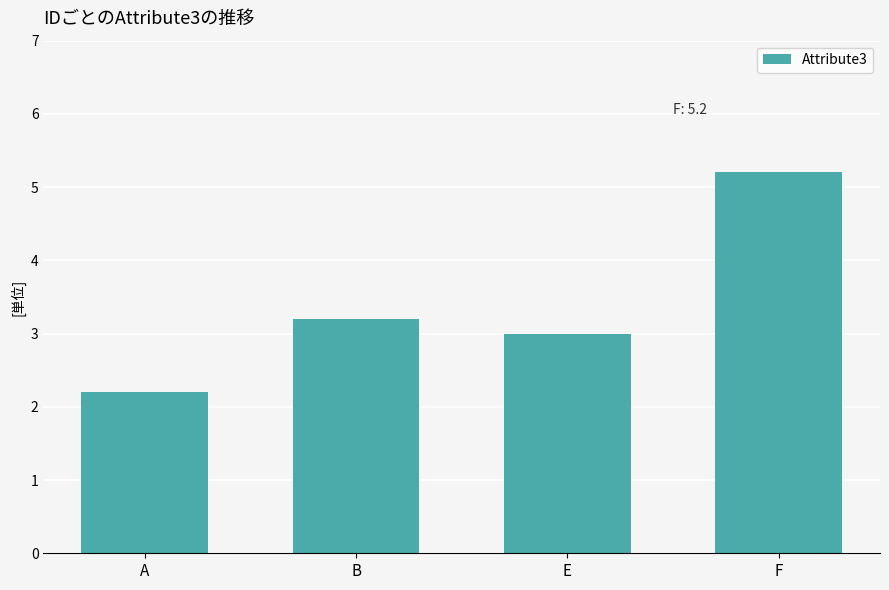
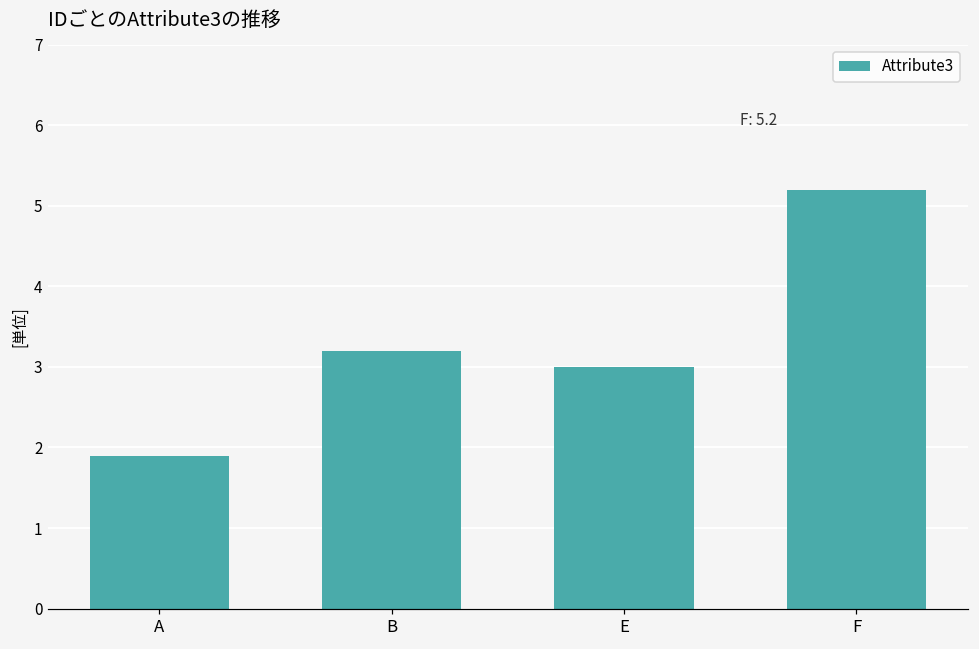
  {
-   "A": 2.2,
+   "A": 1.9,
    "B": 3.2,
    "E": 3.0,
    "F": 5.2
  }
